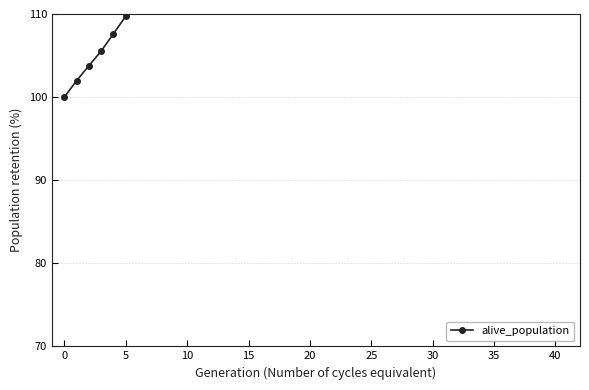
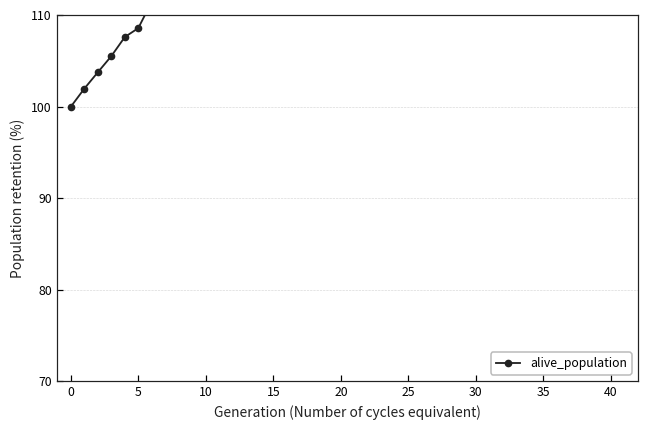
  {
    "0": 100,
-   "5": 110
+   "5": 109
  }
